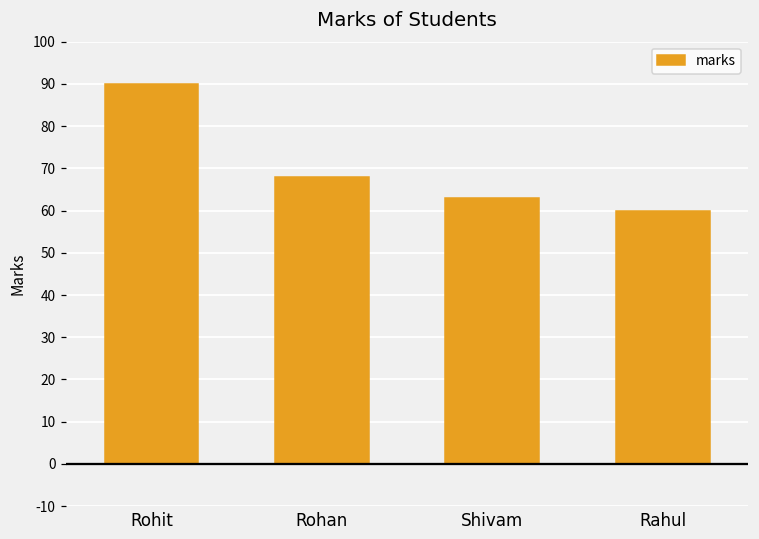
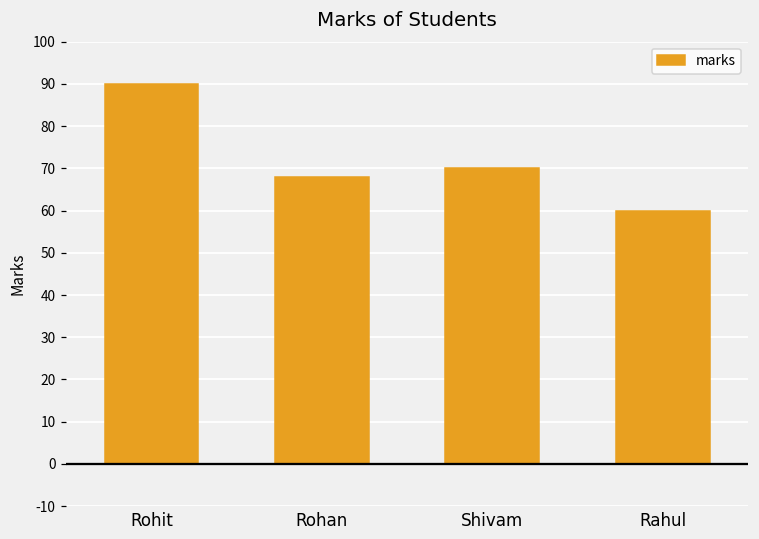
  {
    "Rohit": 90,
    "Rohan": 68,
-   "Shivam": 63,
+   "Shivam": 70,
    "Rahul": 60
  }
